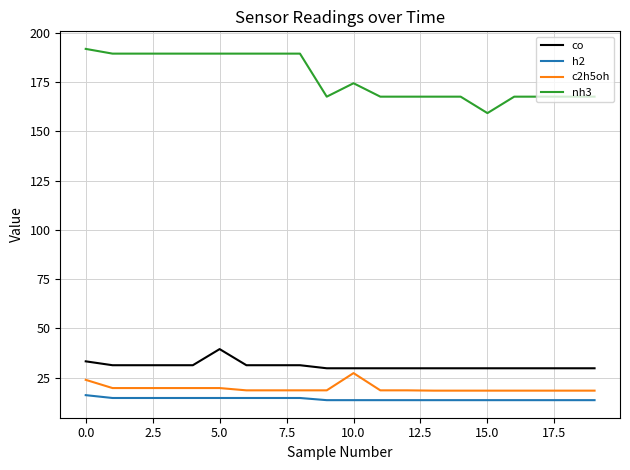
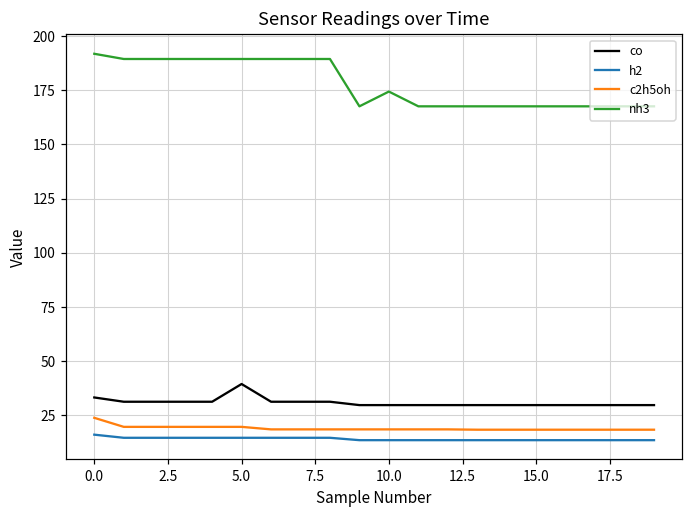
  {
    "co": {
      "0.0": 33,
      "5.0": 39,
      "10.0": 30,
      "15.0": 30
    },
    "h2": {
      "0.0": 16,
      "5.0": 15,
      "10.0": 14,
      "15.0": 14
    },
    "c2h5oh": {
      "0.0": 24,
      "5.0": 20,
-     "10.0": 27,
+     "10.0": 19,
      "15.0": 18
    },
    "nh3": {
      "0.0": 192,
      "5.0": 189,
      "10.0": 174,
-     "15.0": 159
+     "15.0": 168
    }
  }
